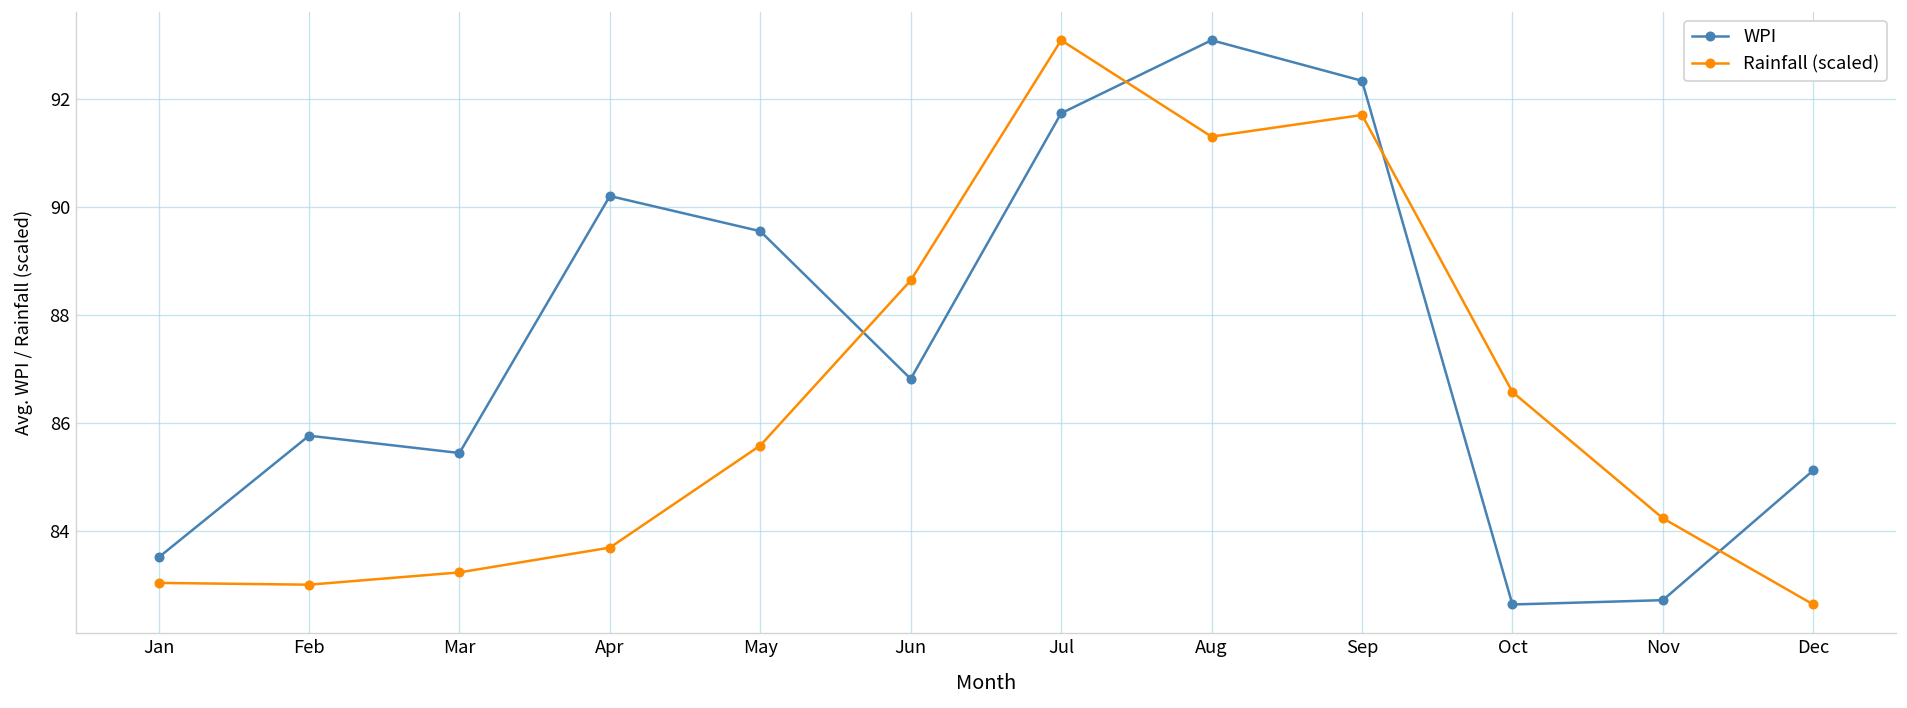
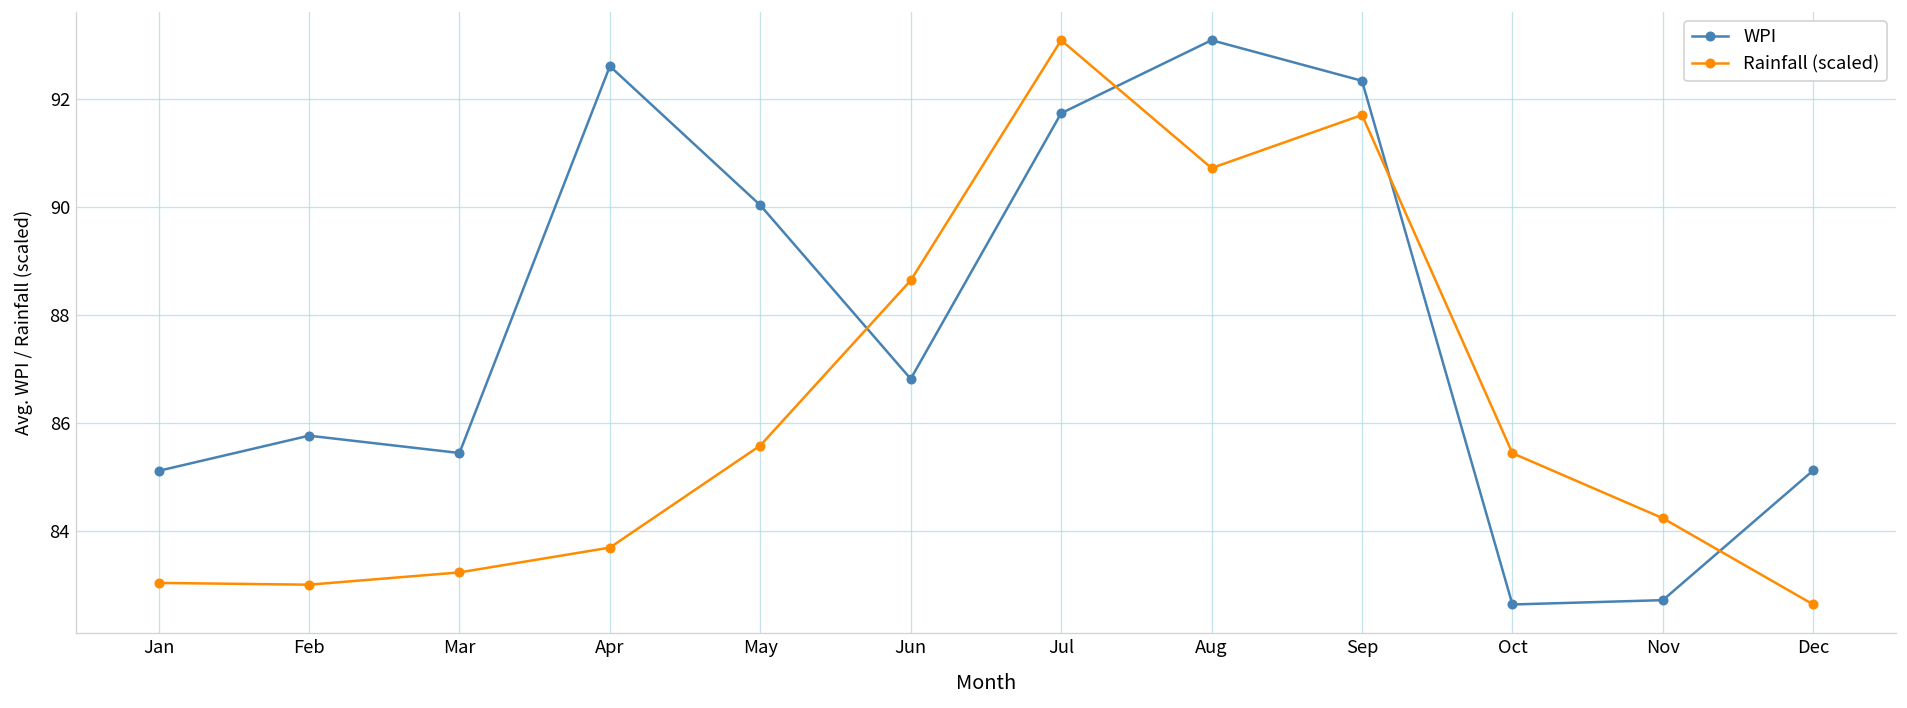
  {
    "WPI": {
-     "Jan": 83.5,
+     "Jan": 85.1,
      "Feb": 85.8,
      "Mar": 85.5,
-     "Apr": 90.2,
-     "May": 89.6,
+     "Apr": 92.6,
+     "May": 90.0,
      "Jun": 86.8,
      "Jul": 91.7,
      "Aug": 93.1,
      "Sep": 92.3,
      "Oct": 82.7,
      "Nov": 82.7,
      "Dec": 85.1
    },
    "Rainfall (scaled)": {
      "Jan": 83.0,
      "Feb": 83.0,
      "Mar": 83.2,
      "Apr": 83.7,
      "May": 85.6,
      "Jun": 88.6,
      "Jul": 93.1,
-     "Aug": 91.3,
+     "Aug": 90.7,
      "Sep": 91.7,
-     "Oct": 86.6,
+     "Oct": 85.4,
      "Nov": 84.2,
      "Dec": 82.7
    }
  }
